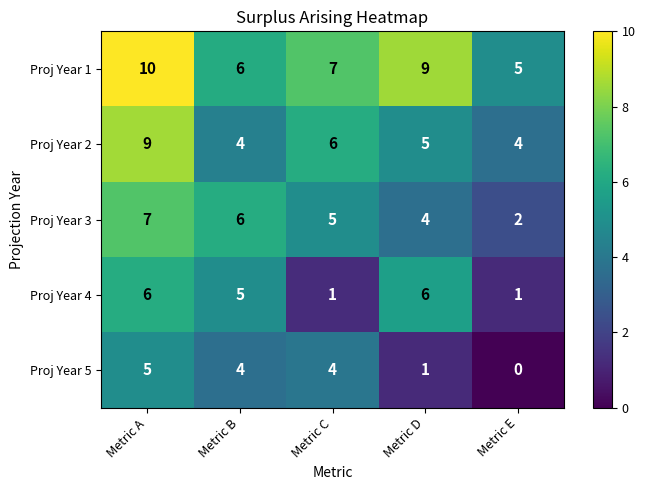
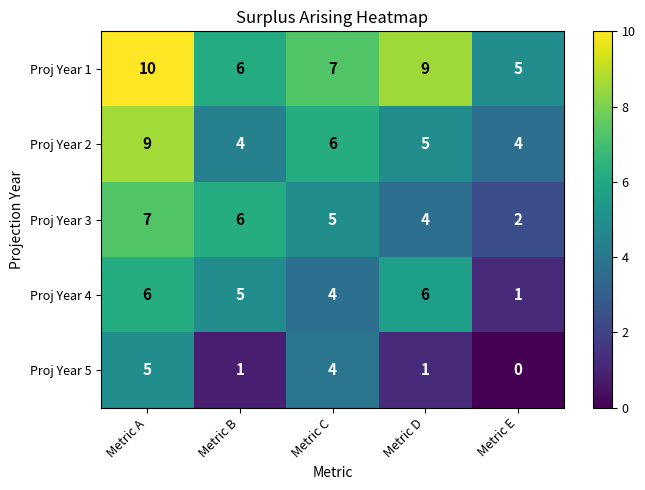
  {
    "Proj Year 1": {
      "Metric A": 10,
      "Metric B": 6,
      "Metric C": 7,
      "Metric D": 9,
      "Metric E": 5
    },
    "Proj Year 2": {
      "Metric A": 9,
      "Metric B": 4,
      "Metric C": 6,
      "Metric D": 5,
      "Metric E": 4
    },
    "Proj Year 3": {
      "Metric A": 7,
      "Metric B": 6,
      "Metric C": 5,
      "Metric D": 4,
      "Metric E": 2
    },
    "Proj Year 4": {
      "Metric A": 6,
      "Metric B": 5,
-     "Metric C": 1,
+     "Metric C": 4,
      "Metric D": 6,
      "Metric E": 1
    },
    "Proj Year 5": {
      "Metric A": 5,
-     "Metric B": 4,
+     "Metric B": 1,
      "Metric C": 4,
      "Metric D": 1,
      "Metric E": 0
    }
  }
